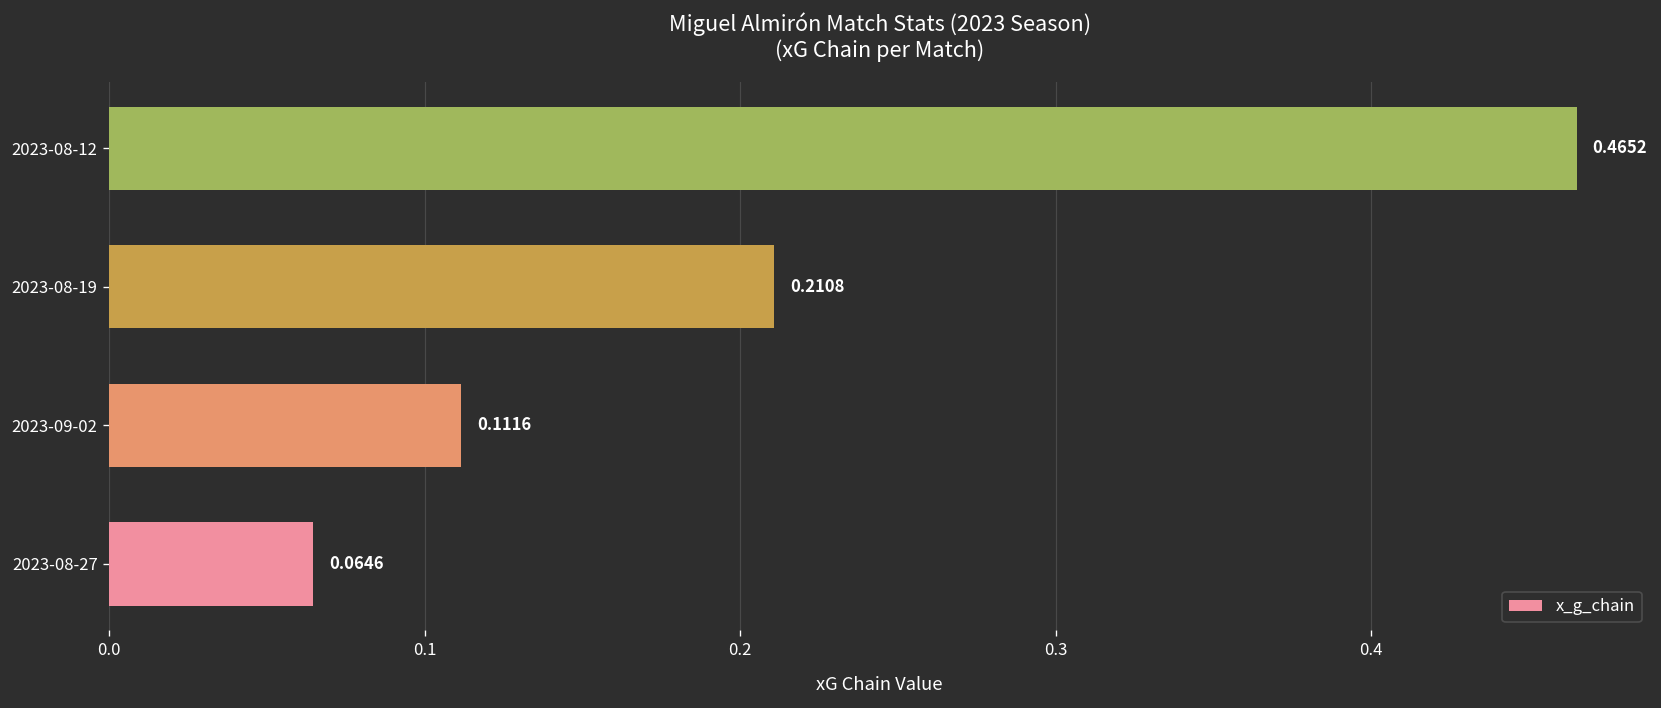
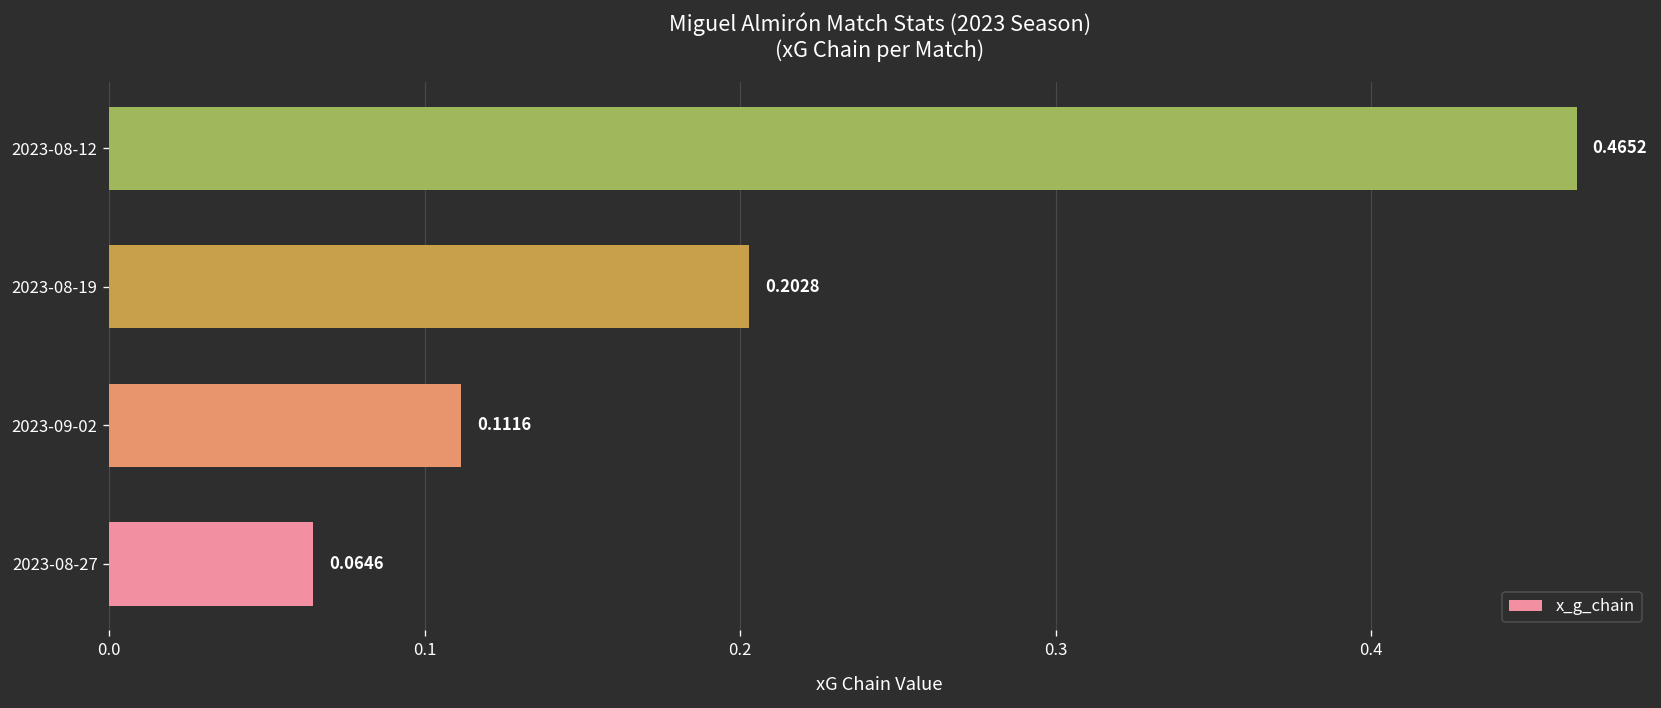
  {
    "2023-08-12": 0.4652,
-   "2023-08-19": 0.2108,
+   "2023-08-19": 0.2028,
    "2023-09-02": 0.1116,
    "2023-08-27": 0.0646
  }
